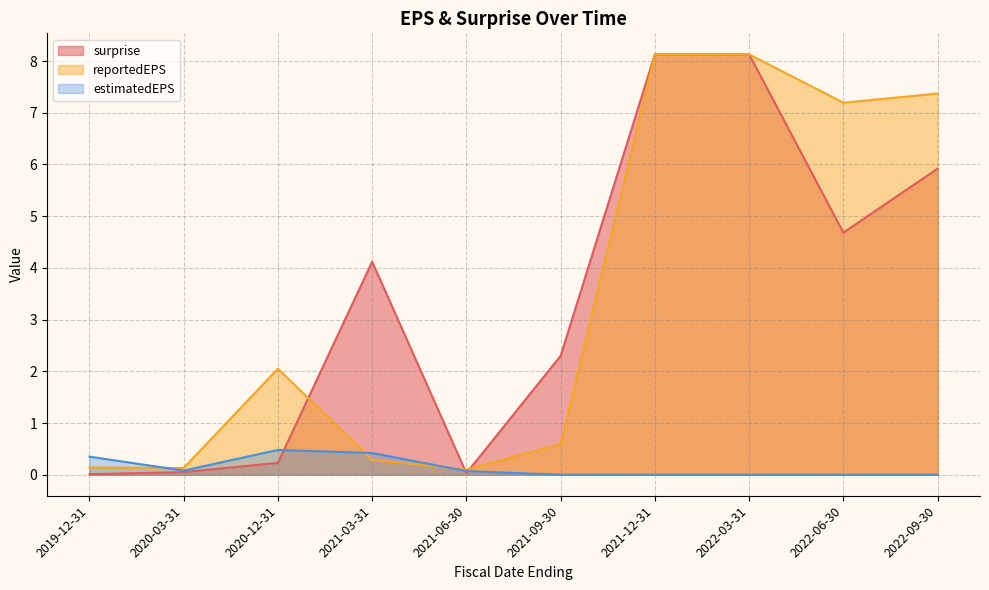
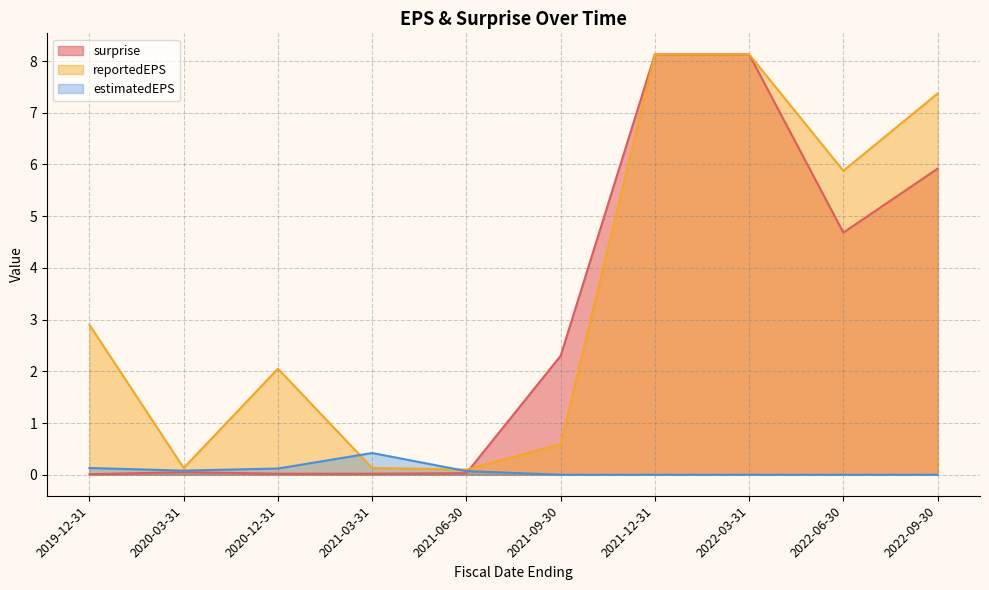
  {
    "surprise": {
      "2019-12-31": 0.0,
-     "2020-12-31": 0.2,
-     "2021-03-31": 4.1,
+     "2020-12-31": 0.0,
+     "2021-03-31": 0.0,
      "2021-09-30": 2.3,
      "2022-06-30": 4.7,
      "2022-09-30": 5.9
    },
    "reportedEPS": {
-     "2019-12-31": 0.1,
+     "2019-12-31": 2.9,
      "2020-03-31": 0.1,
      "2020-12-31": 2.1,
-     "2021-03-31": 0.3,
+     "2021-03-31": 0.1,
      "2021-09-30": 0.6,
-     "2022-06-30": 7.2,
+     "2022-06-30": 5.9,
      "2022-09-30": 7.4
    },
    "estimatedEPS": {
-     "2019-12-31": 0.4,
-     "2020-12-31": 0.5,
+     "2019-12-31": 0.1,
+     "2020-12-31": 0.1,
      "2021-03-31": 0.4,
      "2021-09-30": 0.0,
      "2021-12-31": 0.0,
      "2022-03-31": 0.0,
      "2022-06-30": 0.0,
      "2022-09-30": 0.0
    }
  }
